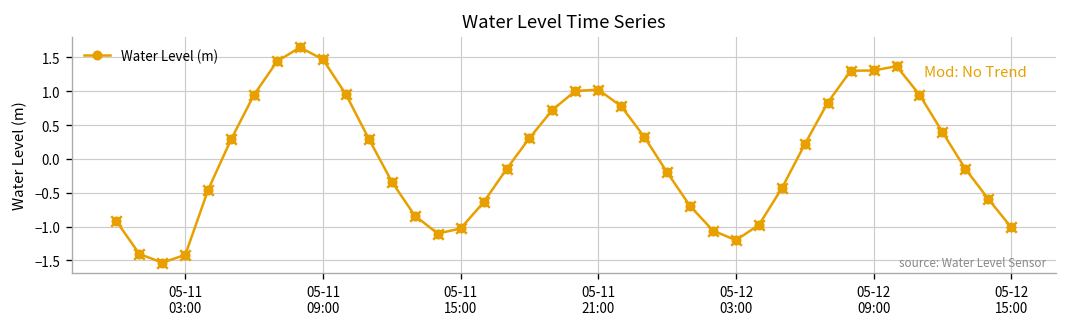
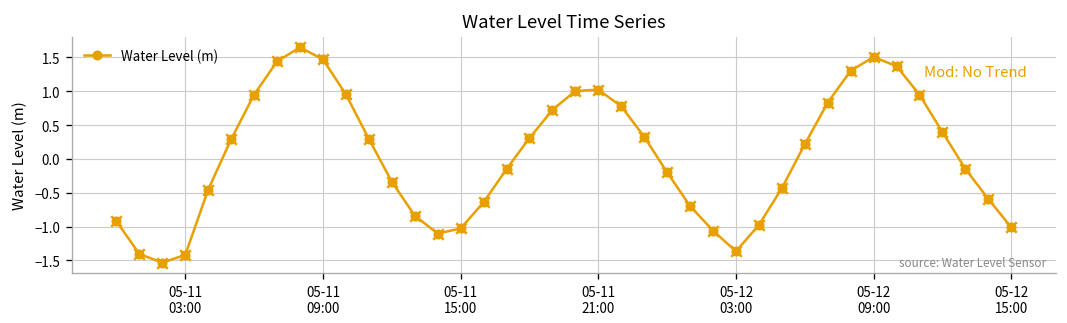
  {
    "05-11 03:00": -1.4,
    "05-11 09:00": 1.5,
    "05-11 15:00": -1.0,
    "05-11 21:00": 1.0,
-   "05-12 03:00": -1.2,
-   "05-12 09:00": 1.3,
+   "05-12 03:00": -1.4,
+   "05-12 09:00": 1.5,
    "05-12 15:00": -1.0
  }
